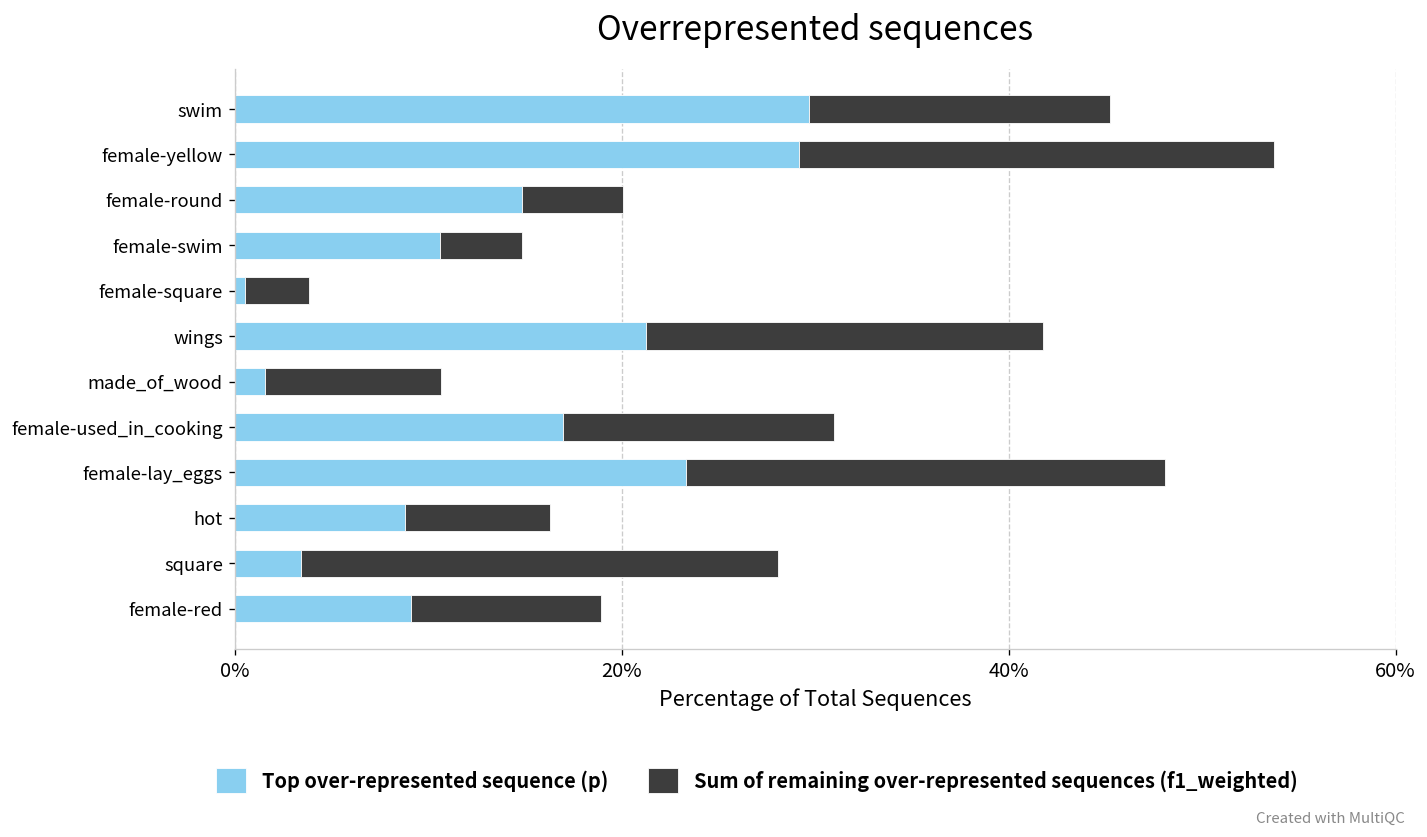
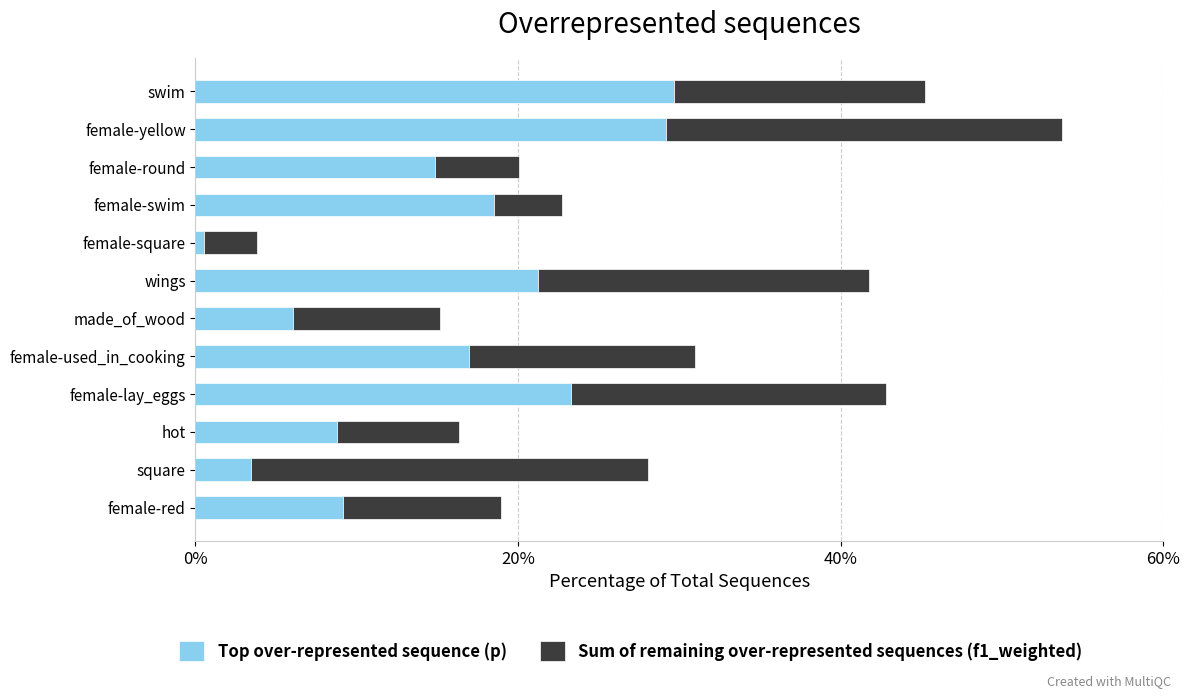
  {
    "Top over-represented sequence (p)": {
      "swim": "29.7%",
      "female-yellow": "29.2%",
      "female-round": "14.9%",
-     "female-swim": "10.6%",
+     "female-swim": "18.5%",
      "female-square": "0.5%",
      "wings": "21.3%",
-     "made_of_wood": "1.6%",
+     "made_of_wood": "6.1%",
      "female-used_in_cooking": "17.0%",
      "female-lay_eggs": "23.3%",
      "hot": "8.8%",
      "square": "3.4%",
      "female-red": "9.1%"
    },
    "Sum of remaining over-represented sequences (f1_weighted)": {
      "swim": "15.6%",
      "female-yellow": "24.5%",
      "female-round": "5.2%",
      "female-swim": "4.2%",
      "female-square": "3.3%",
      "wings": "20.5%",
      "made_of_wood": "9.1%",
      "female-used_in_cooking": "14.0%",
-     "female-lay_eggs": "24.8%",
+     "female-lay_eggs": "19.5%",
      "hot": "7.5%",
      "square": "24.6%",
      "female-red": "9.8%"
    }
  }
